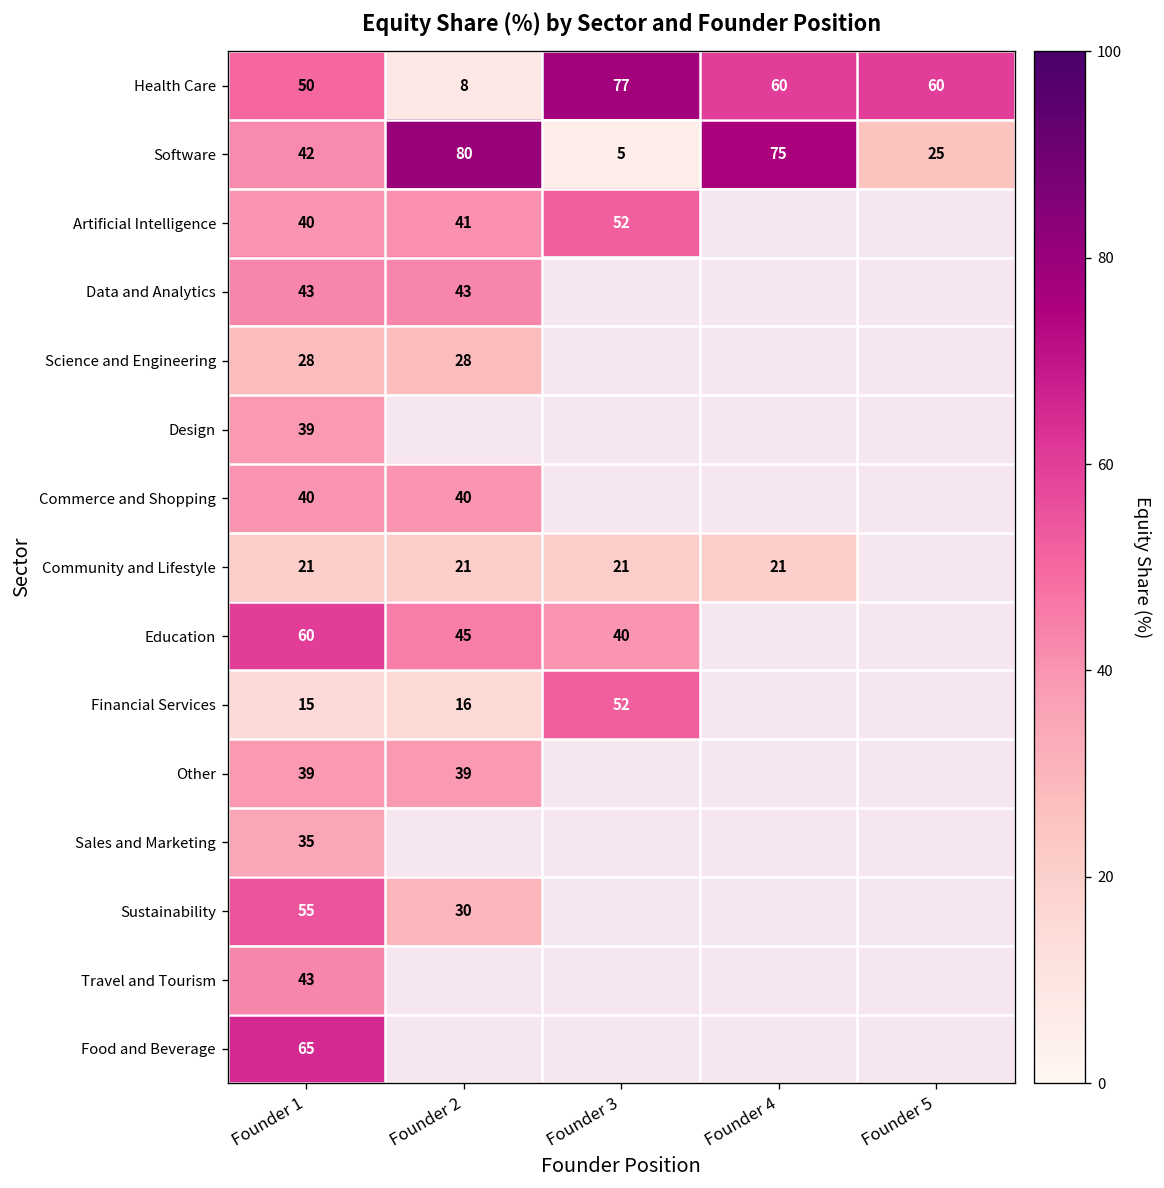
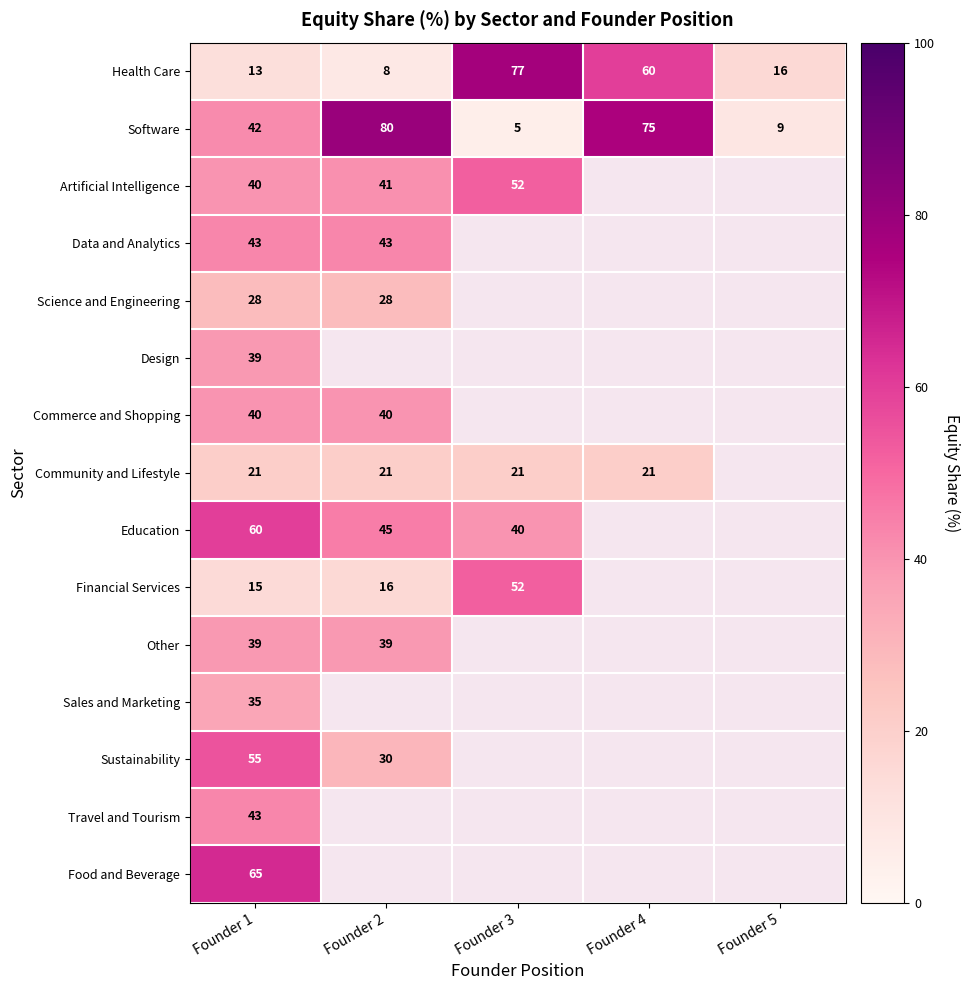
  {
    "Health Care": {
-     "Founder 1": 50,
+     "Founder 1": 13,
      "Founder 2": 8,
      "Founder 3": 77,
      "Founder 4": 60,
-     "Founder 5": 60
+     "Founder 5": 16
    },
    "Software": {
      "Founder 1": 42,
      "Founder 2": 80,
      "Founder 3": 5,
      "Founder 4": 75,
-     "Founder 5": 25
+     "Founder 5": 9
    },
    "Artificial Intelligence": {
      "Founder 1": 40,
      "Founder 2": 41,
      "Founder 3": 52
    },
    "Data and Analytics": {
      "Founder 1": 43,
      "Founder 2": 43
    },
    "Science and Engineering": {
      "Founder 1": 28,
      "Founder 2": 28
    },
    "Design": {
      "Founder 1": 39
    },
    "Commerce and Shopping": {
      "Founder 1": 40,
      "Founder 2": 40
    },
    "Community and Lifestyle": {
      "Founder 1": 21,
      "Founder 2": 21,
      "Founder 3": 21,
      "Founder 4": 21
    },
    "Education": {
      "Founder 1": 60,
      "Founder 2": 45,
      "Founder 3": 40
    },
    "Financial Services": {
      "Founder 1": 15,
      "Founder 2": 16,
      "Founder 3": 52
    },
    "Other": {
      "Founder 1": 39,
      "Founder 2": 39
    },
    "Sales and Marketing": {
      "Founder 1": 35
    },
    "Sustainability": {
      "Founder 1": 55,
      "Founder 2": 30
    },
    "Travel and Tourism": {
      "Founder 1": 43
    },
    "Food and Beverage": {
      "Founder 1": 65
    }
  }
